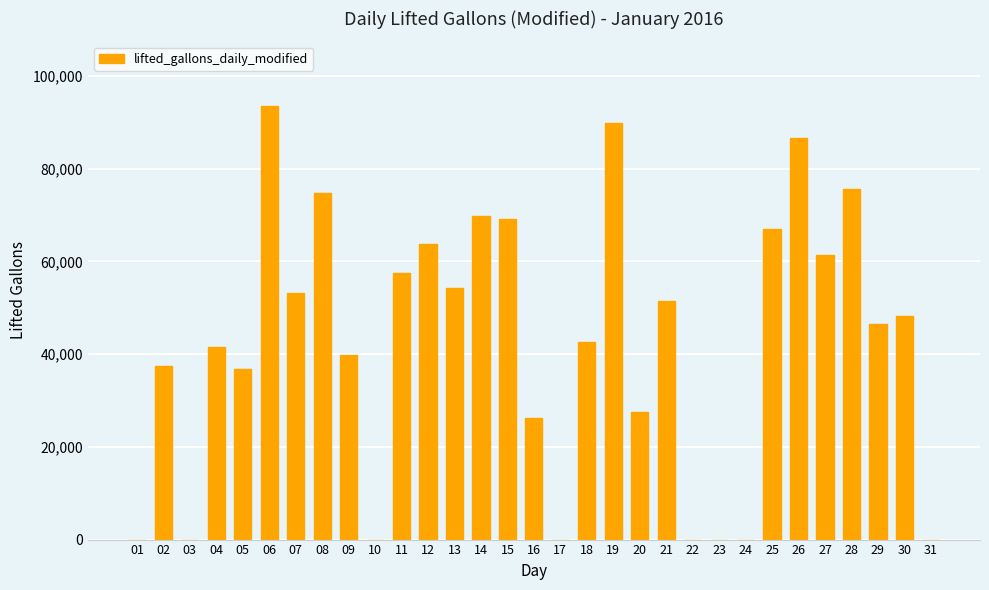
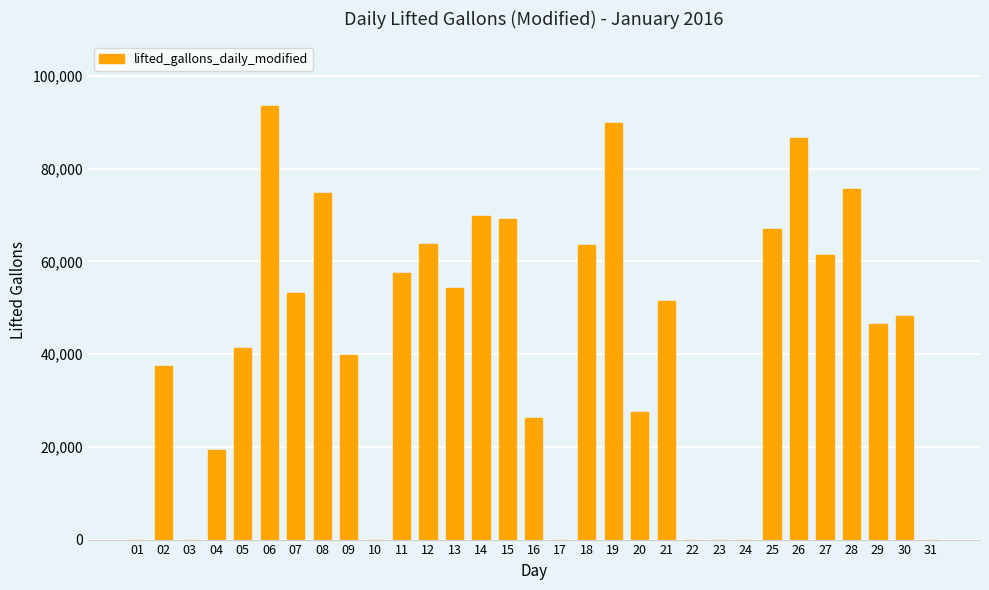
  {
    "01": "0",
    "02": "37,000",
    "03": "0",
-   "04": "42,000",
-   "05": "37,000",
+   "04": "19,000",
+   "05": "41,000",
    "06": "93,000",
    "07": "53,000",
    "08": "75,000",
    "09": "40,000",
    "10": "0",
    "11": "57,000",
    "12": "64,000",
    "13": "54,000",
    "14": "70,000",
    "15": "69,000",
    "16": "26,000",
    "17": "0",
-   "18": "43,000",
+   "18": "64,000",
    "19": "90,000",
    "20": "28,000",
    "21": "52,000",
    "22": "0",
    "23": "0",
    "24": "0",
    "25": "67,000",
    "26": "87,000",
    "27": "61,000",
    "28": "75,000",
    "29": "46,000",
    "30": "48,000",
    "31": "0"
  }
